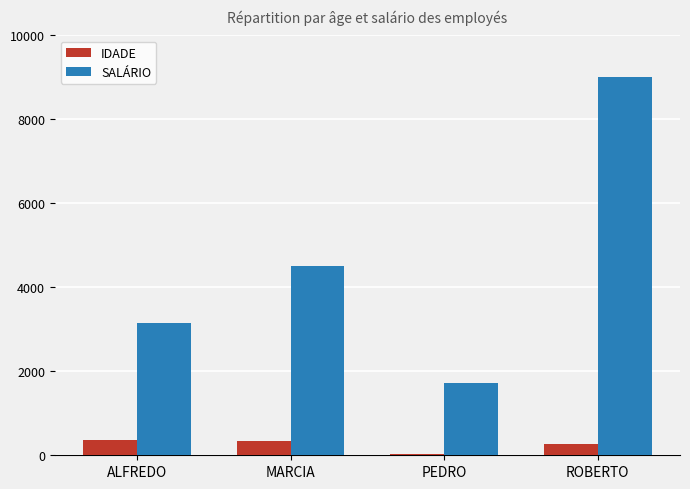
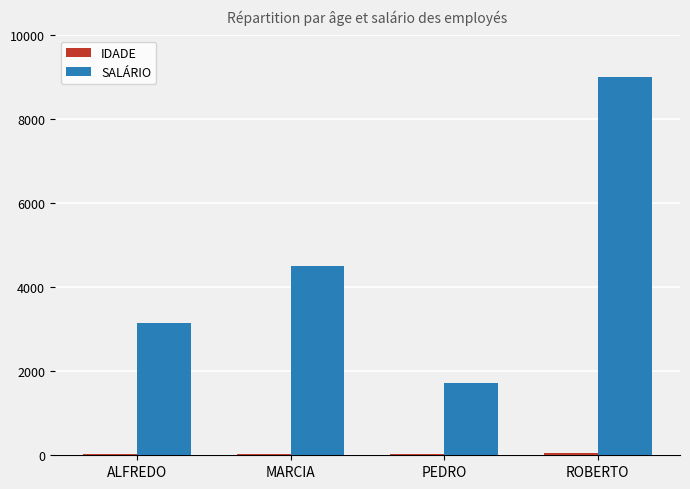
  {
    "IDADE": {
-     "ALFREDO": 400,
-     "MARCIA": 300,
-     "ROBERTO": 300
+     "ALFREDO": 0,
+     "MARCIA": 0,
+     "ROBERTO": 100
    },
    "SALÁRIO": {
      "ALFREDO": 3200,
      "MARCIA": 4500,
      "PEDRO": 1700,
      "ROBERTO": 9000
    }
  }
